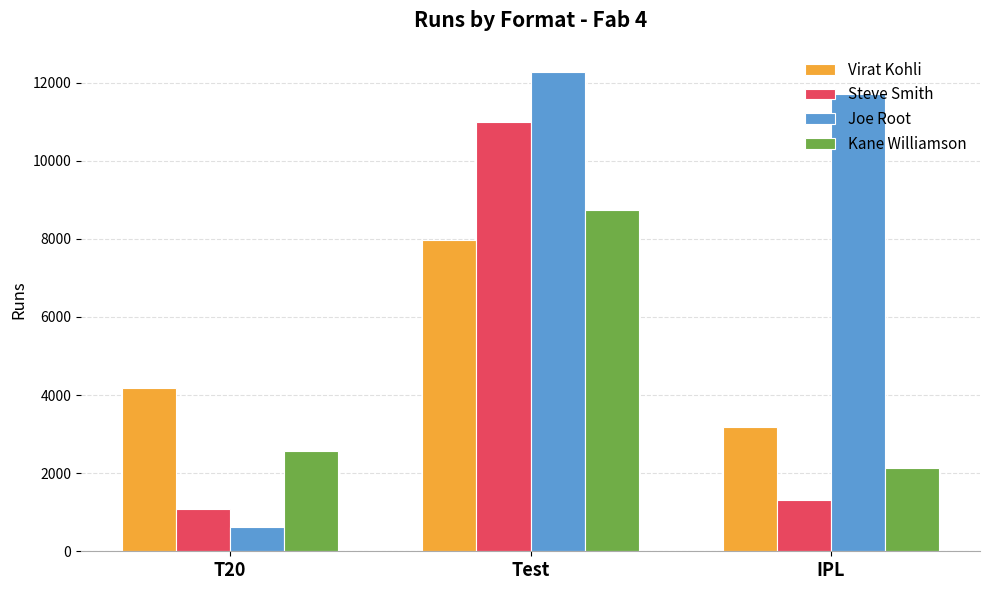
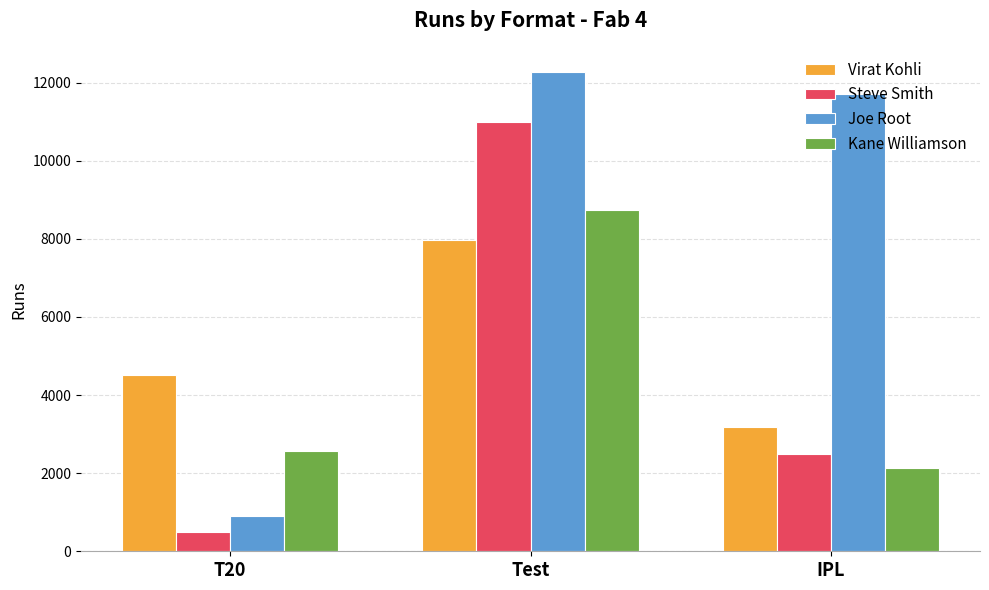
  {
    "Virat Kohli": {
-     "T20": 4200,
+     "T20": 4500,
      "Test": 8000,
      "IPL": 3200
    },
    "Steve Smith": {
-     "T20": 1100,
+     "T20": 500,
      "Test": 11000,
-     "IPL": 1300
+     "IPL": 2500
    },
    "Joe Root": {
-     "T20": 600,
+     "T20": 900,
      "Test": 12300,
      "IPL": 11700
    },
    "Kane Williamson": {
      "T20": 2600,
      "Test": 8700,
      "IPL": 2100
    }
  }
